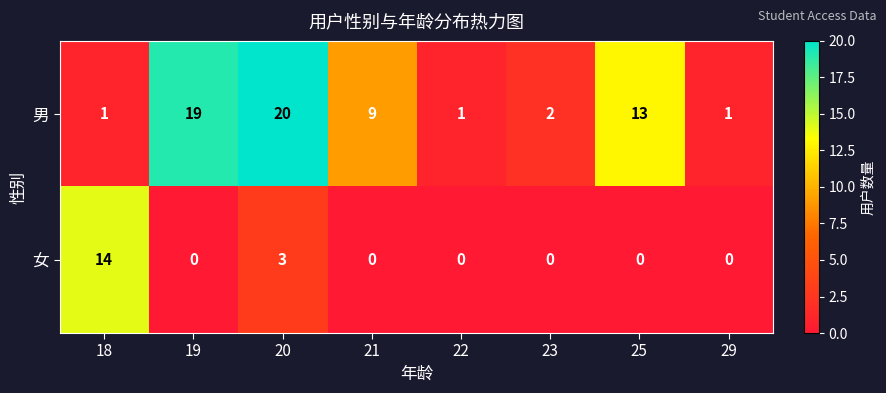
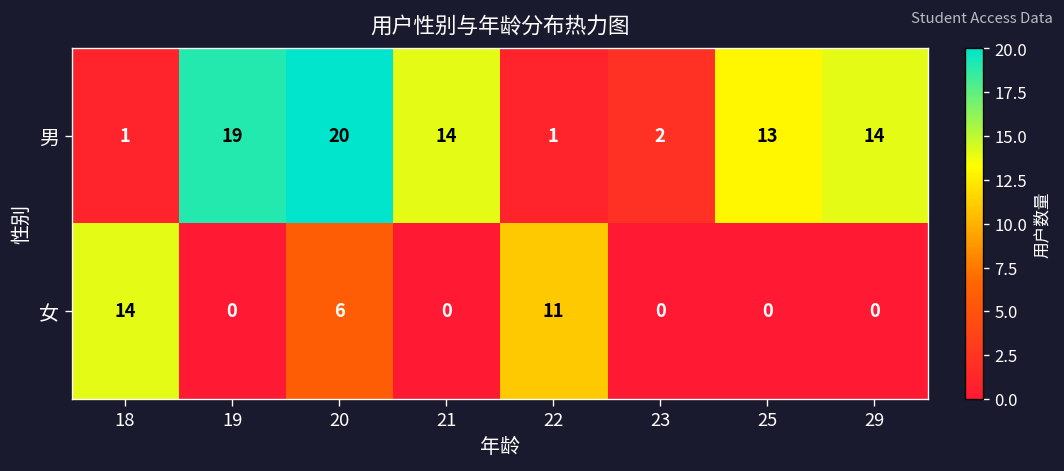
  {
    "男": {
      "18": 1,
      "19": 19,
      "20": 20,
-     "21": 9,
+     "21": 14,
      "22": 1,
      "23": 2,
      "25": 13,
-     "29": 1
+     "29": 14
    },
    "女": {
      "18": 14,
      "19": 0,
-     "20": 3,
+     "20": 6,
      "21": 0,
-     "22": 0,
+     "22": 11,
      "23": 0,
      "25": 0,
      "29": 0
    }
  }
